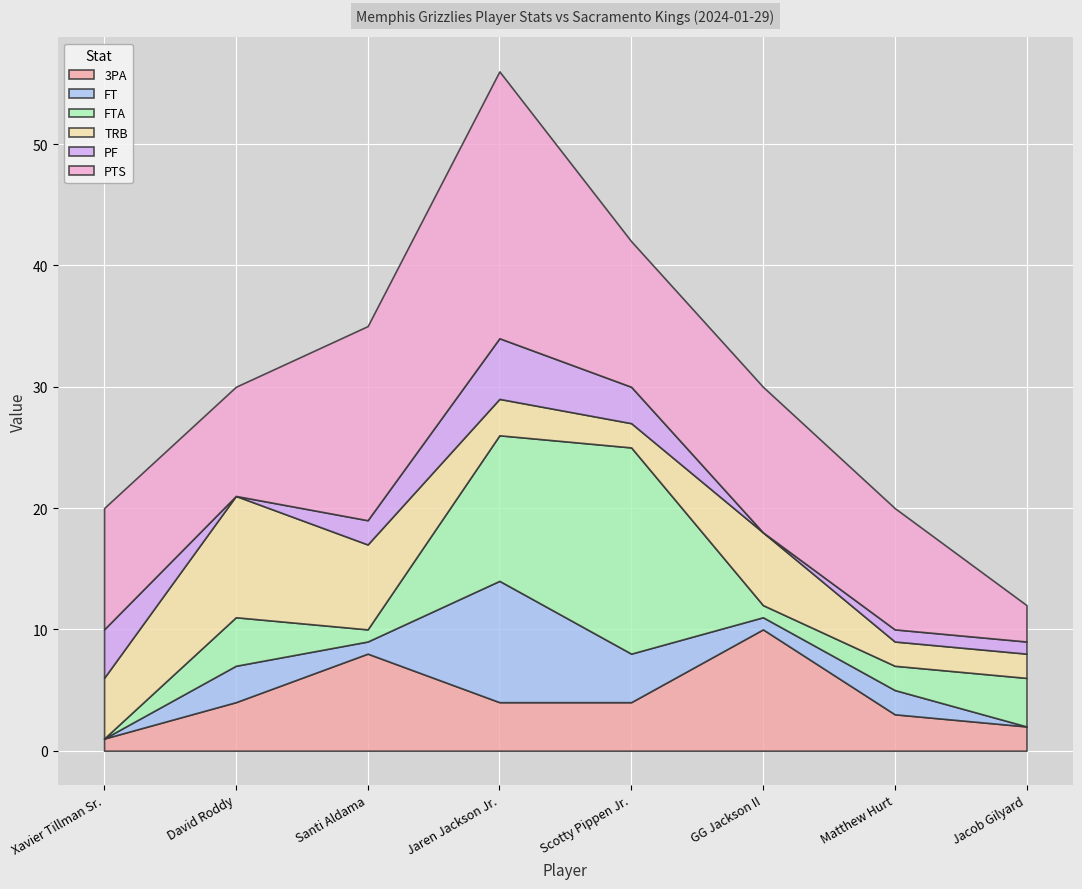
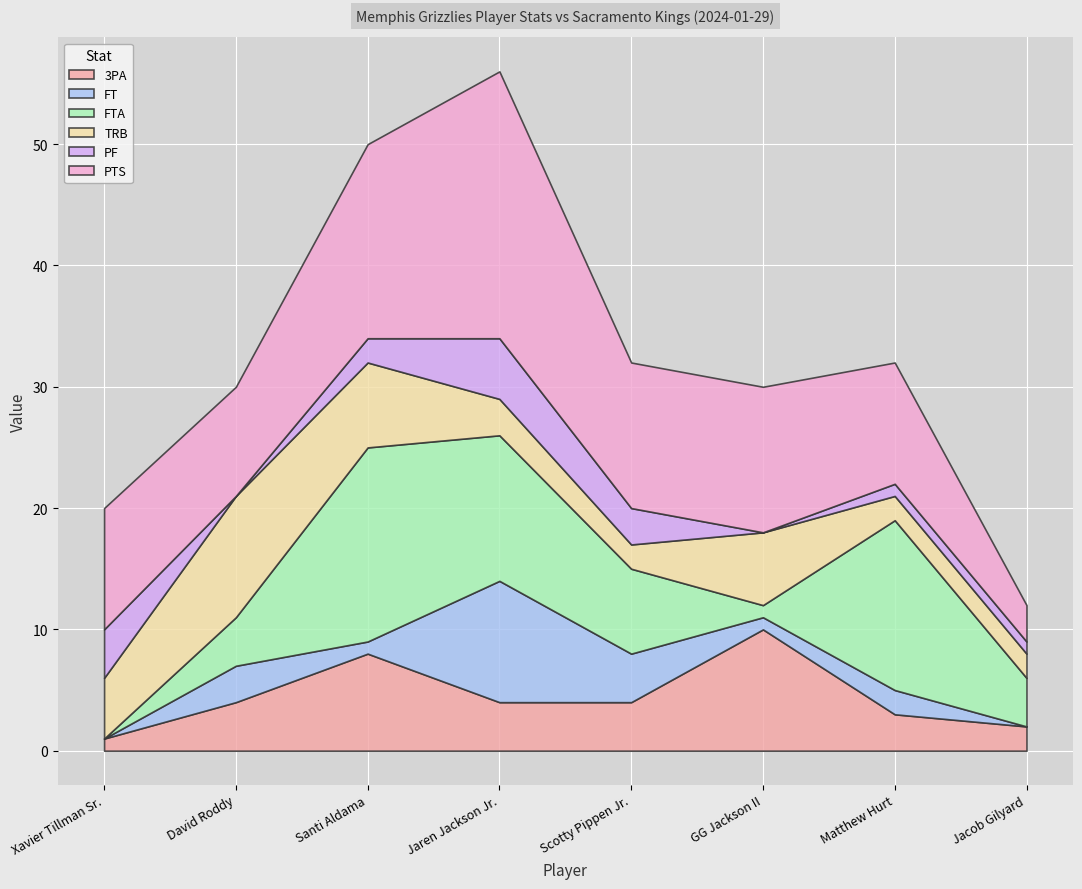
  {
    "FTA": {
      "David Roddy": 4,
-     "Santi Aldama": 1,
+     "Santi Aldama": 16,
      "Jaren Jackson Jr.": 12,
-     "Scotty Pippen Jr.": 17,
+     "Scotty Pippen Jr.": 7,
      "GG Jackson II": 1,
-     "Matthew Hurt": 2,
+     "Matthew Hurt": 14,
      "Jacob Gilyard": 4
    }
  }
